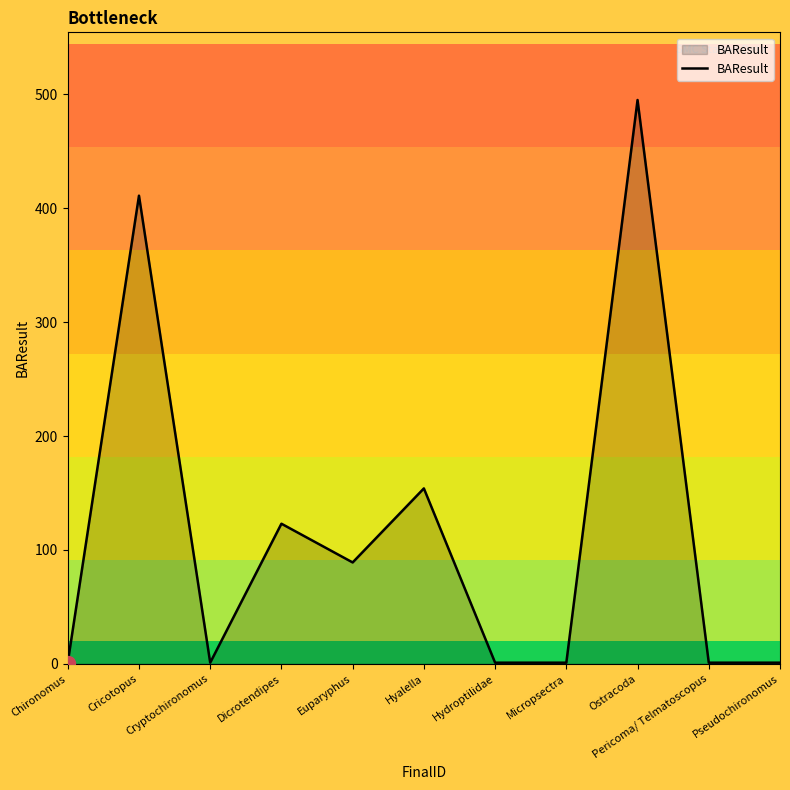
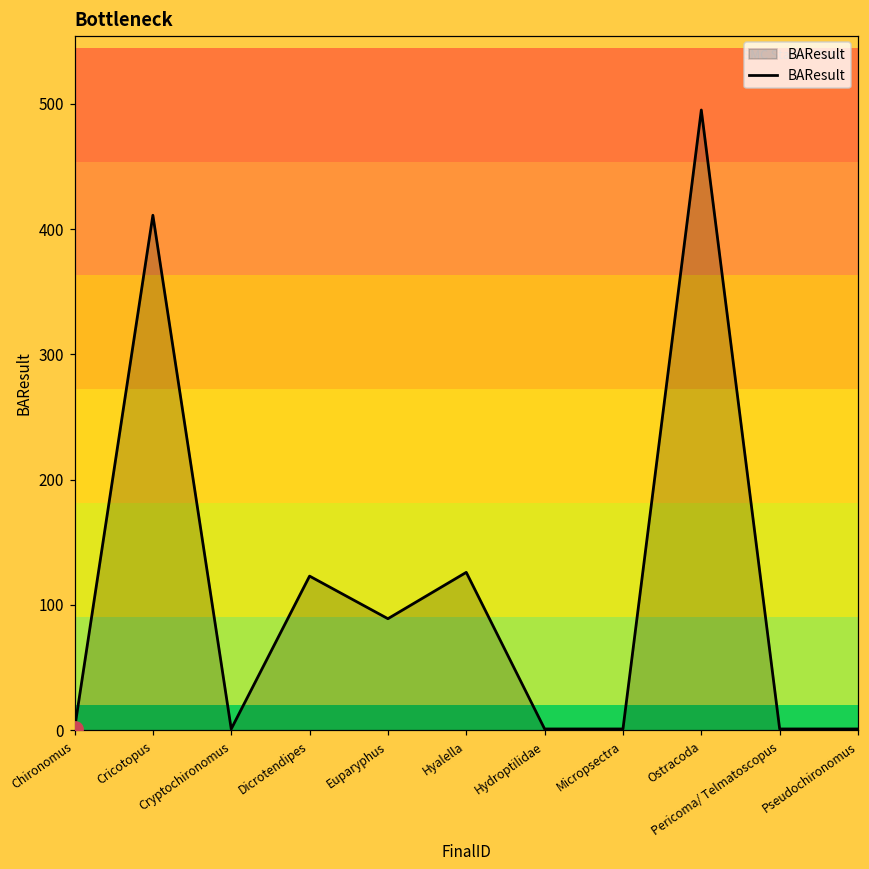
  {
    "BAResult": {
      "Cricotopus": 411,
      "Cryptochironomus": 1,
      "Dicrotendipes": 123,
      "Euparyphus": 89,
-     "Hyalella": 154,
+     "Hyalella": 126,
      "Hydroptilidae": 1,
      "Micropsectra": 1,
      "Ostracoda": 495,
      "Pericoma/ Telmatoscopus": 1,
      "Pseudochironomus": 1
    }
  }
